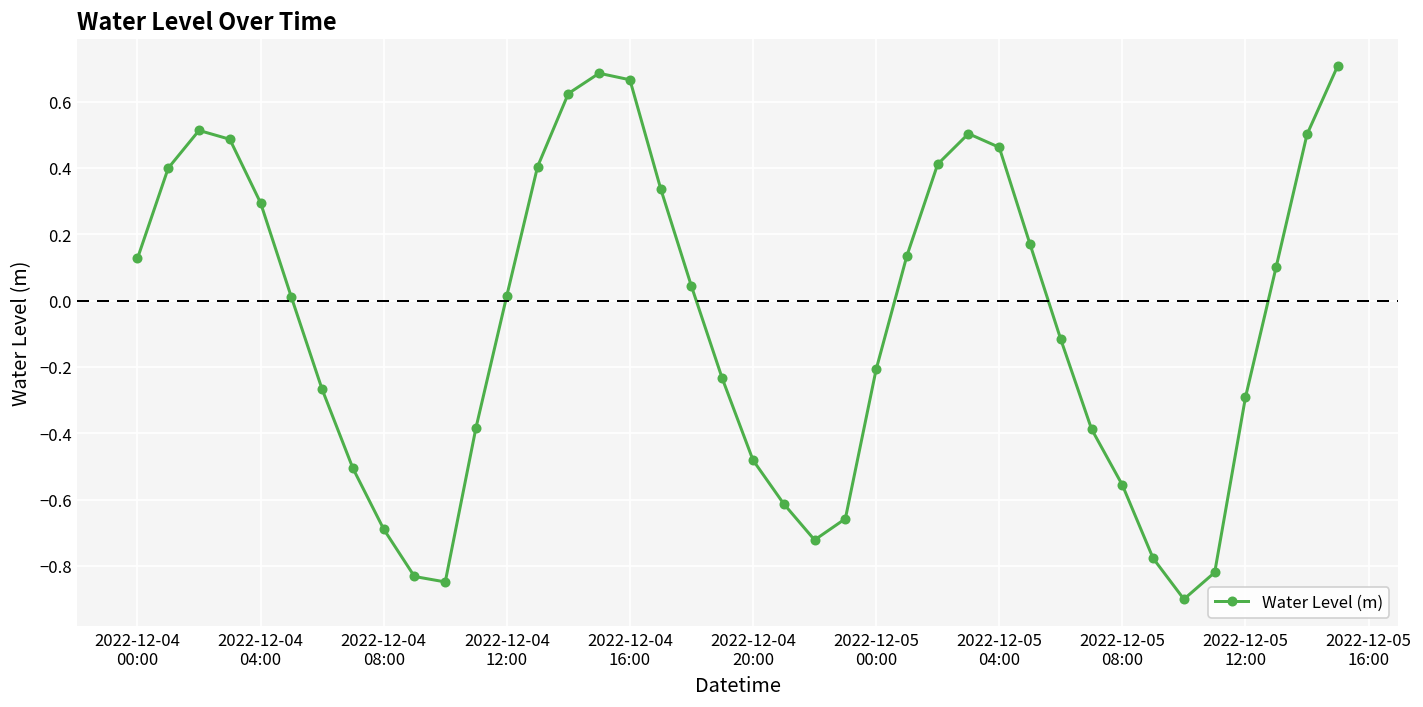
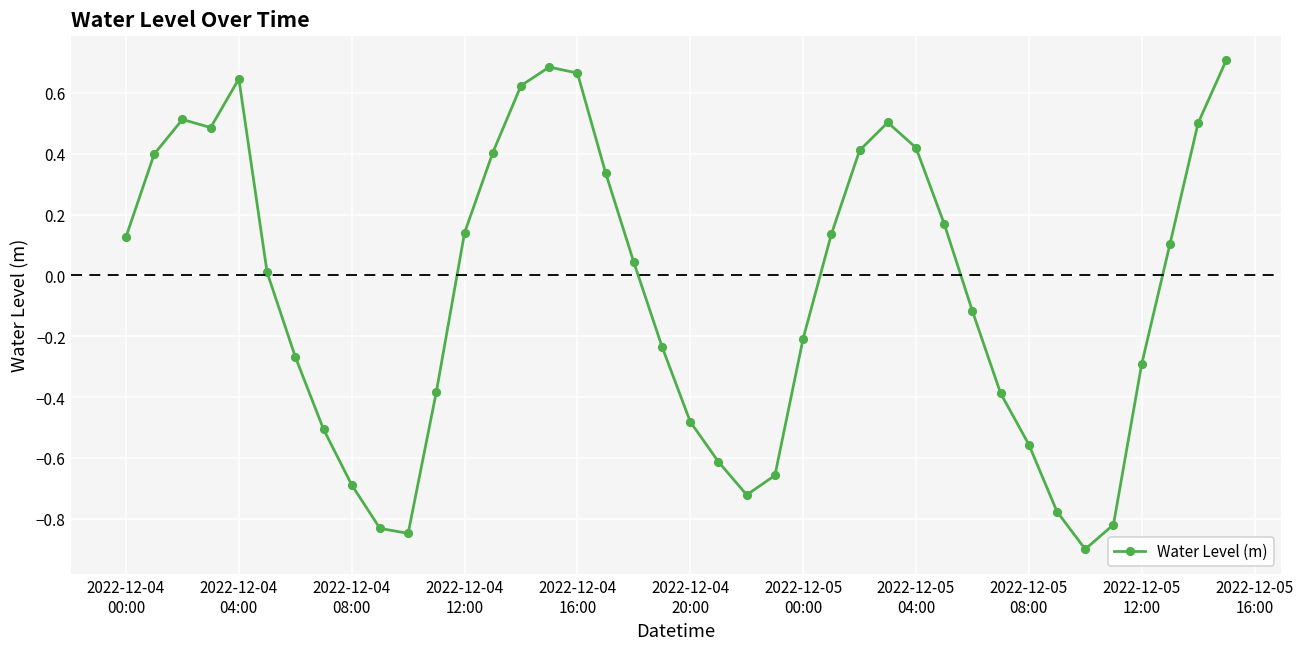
  {
    "2022-12-04 00:00": 0.13,
-   "2022-12-04 04:00": 0.29,
+   "2022-12-04 04:00": 0.65,
    "2022-12-04 08:00": -0.69,
-   "2022-12-04 12:00": 0.01,
+   "2022-12-04 12:00": 0.14,
    "2022-12-04 16:00": 0.67,
    "2022-12-04 20:00": -0.48,
    "2022-12-05 00:00": -0.21,
-   "2022-12-05 04:00": 0.46,
+   "2022-12-05 04:00": 0.42,
    "2022-12-05 08:00": -0.56,
    "2022-12-05 12:00": -0.29
  }
